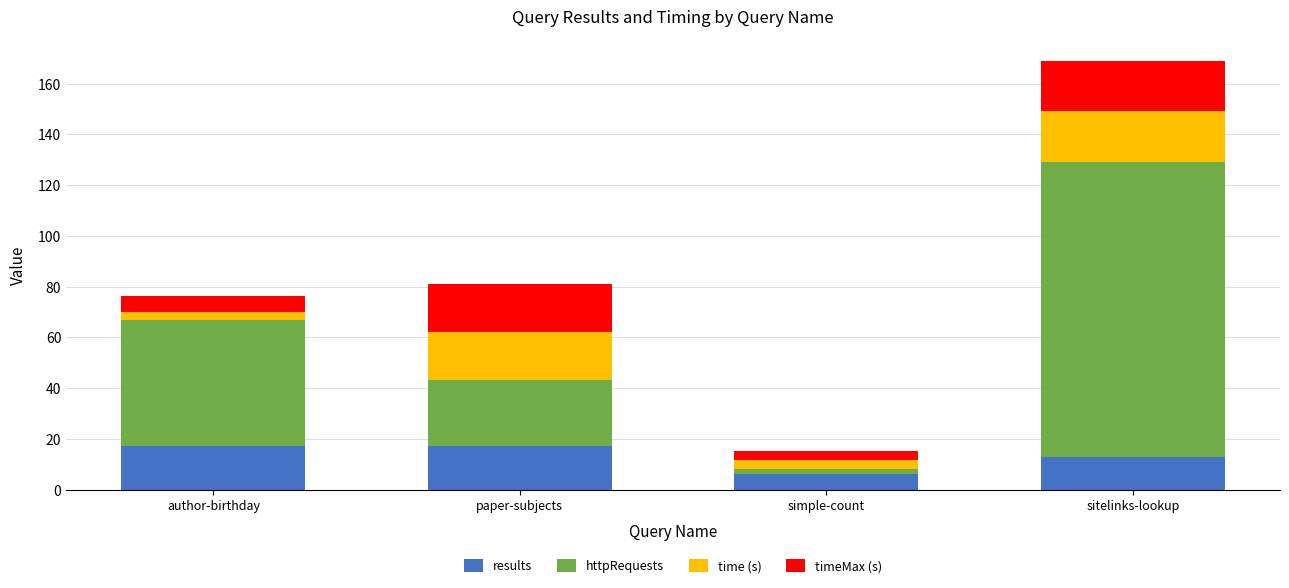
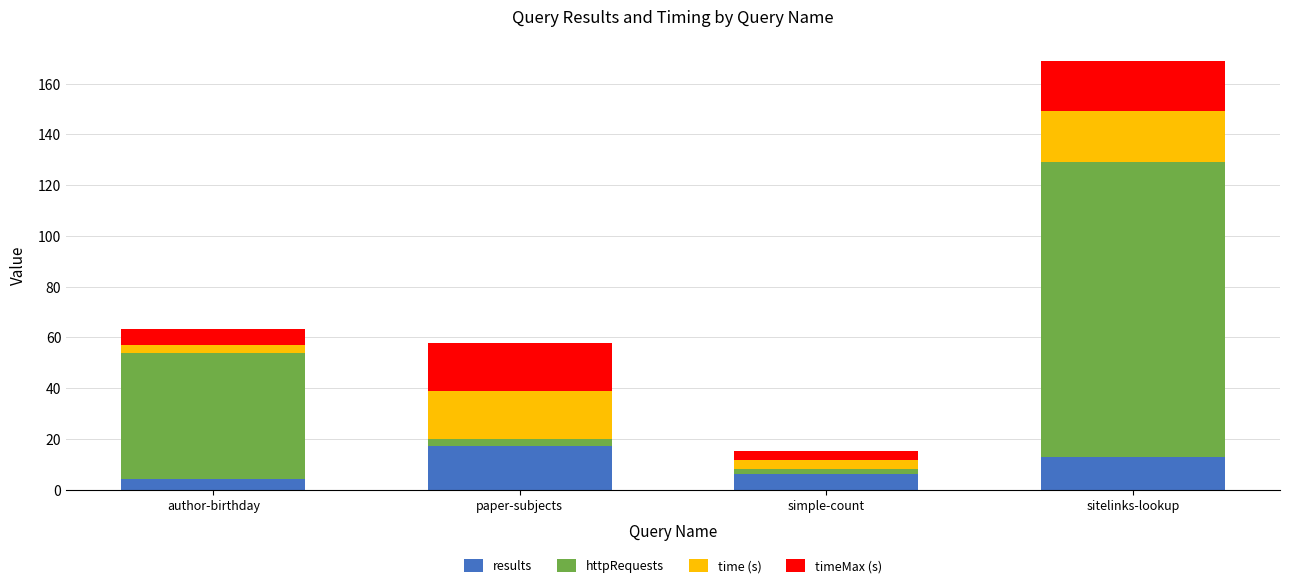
  {
    "results": {
-     "author-birthday": 17,
+     "author-birthday": 4,
      "paper-subjects": 17,
      "simple-count": 6,
      "sitelinks-lookup": 13
    },
    "httpRequests": {
      "author-birthday": 50,
-     "paper-subjects": 26,
+     "paper-subjects": 3,
      "simple-count": 2,
      "sitelinks-lookup": 116
    },
    "time (s)": {
      "author-birthday": 3,
      "paper-subjects": 19,
      "simple-count": 4,
      "sitelinks-lookup": 20
    },
    "timeMax (s)": {
      "author-birthday": 6,
      "paper-subjects": 19,
      "simple-count": 4,
      "sitelinks-lookup": 20
    }
  }
